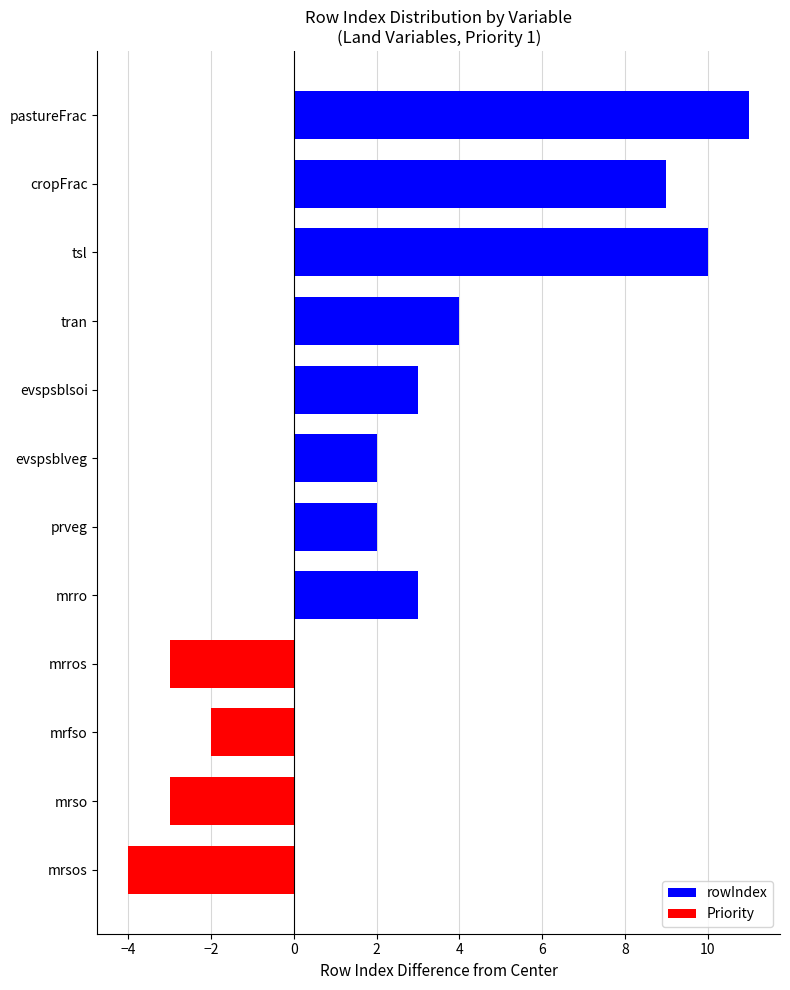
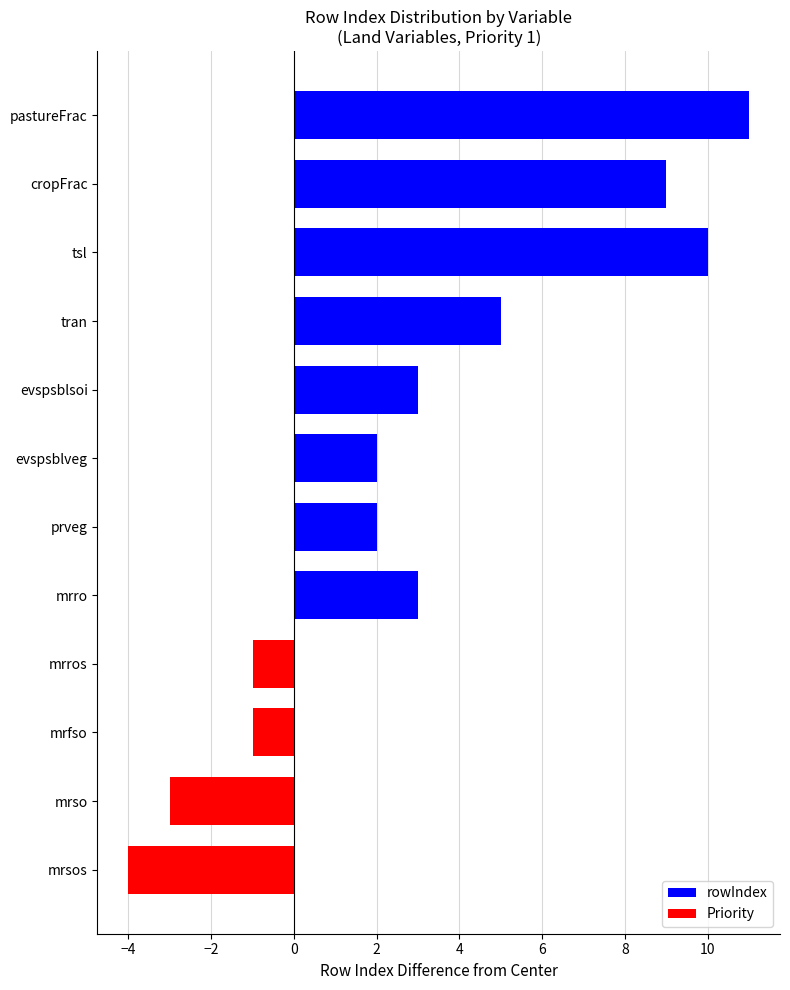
  {
    "pastureFrac": 11.0,
    "cropFrac": 9.0,
    "tsl": 10.0,
-   "tran": 4.0,
+   "tran": 5.0,
    "evspsblsoi": 3.0,
    "evspsblveg": 2.0,
    "prveg": 2.0,
    "mrro": 3.0,
-   "mrros": -3.0,
-   "mrfso": -2.0,
+   "mrros": -1.0,
+   "mrfso": -1.0,
    "mrso": -3.0,
    "mrsos": -4.0
  }
